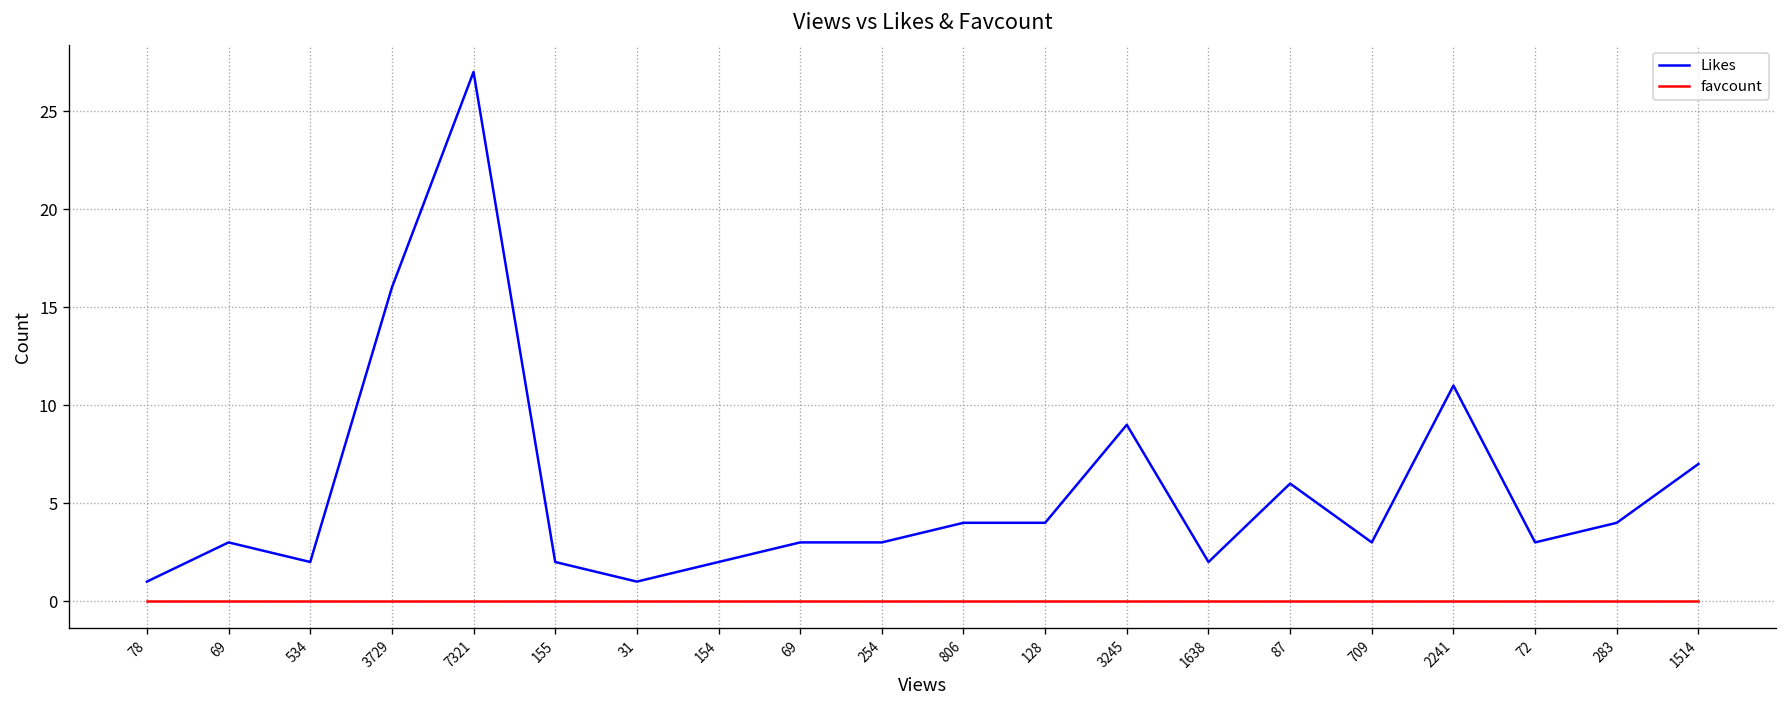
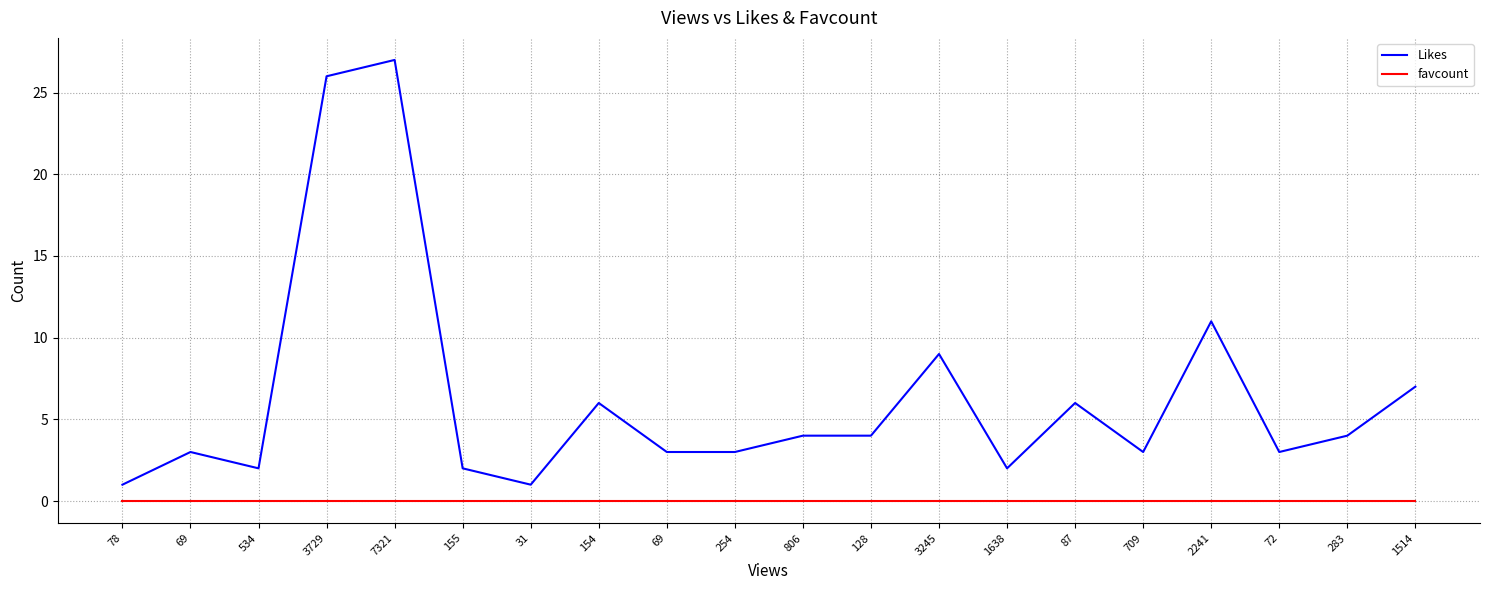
  {
    "Likes": {
      "78": 1,
      "534": 2,
-     "3729": 16,
+     "3729": 26,
      "7321": 27,
      "155": 2,
      "31": 1,
-     "154": 2,
+     "154": 6,
      "254": 3,
      "806": 4,
      "128": 4,
      "3245": 9,
      "1638": 2,
      "87": 6,
      "709": 3,
      "2241": 11,
      "72": 3,
      "283": 4,
      "1514": 7
    },
    "favcount": {
      "78": 0,
      "534": 0,
      "3729": 0,
      "7321": 0,
      "155": 0,
      "31": 0,
      "154": 0,
      "254": 0,
      "806": 0,
      "128": 0,
      "3245": 0,
      "1638": 0,
      "87": 0,
      "709": 0,
      "2241": 0,
      "72": 0,
      "283": 0,
      "1514": 0
    }
  }
